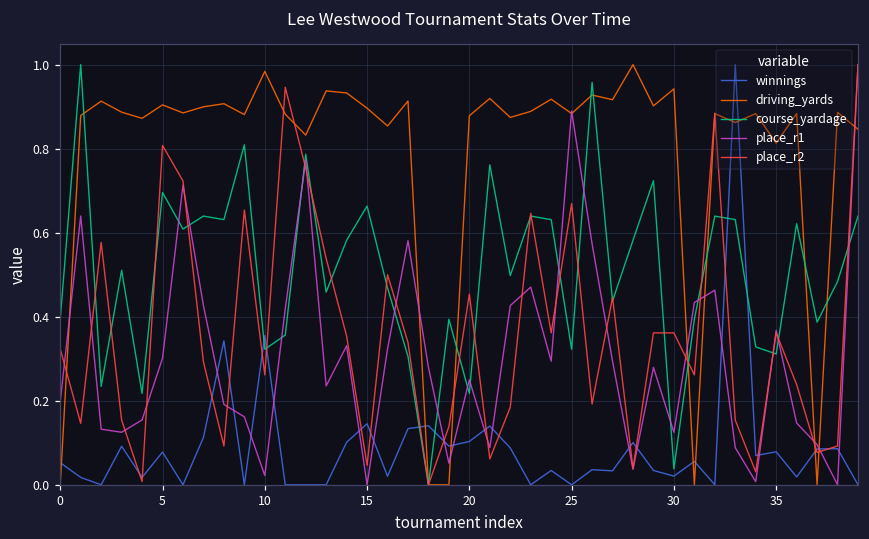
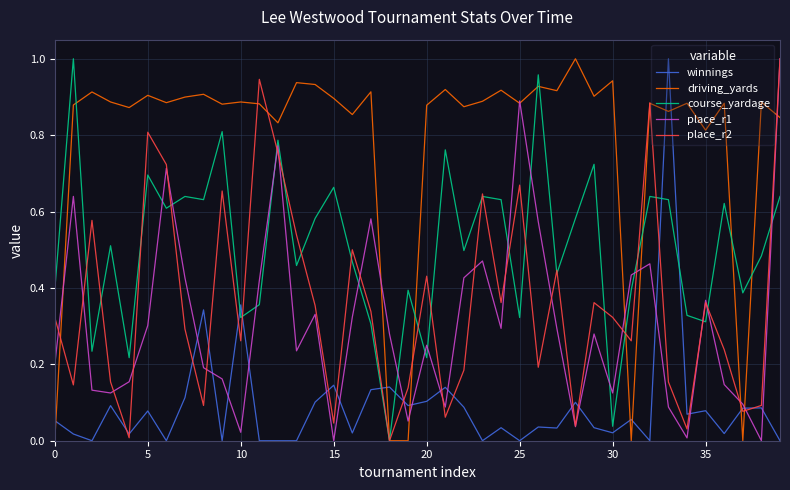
  {
    "winnings": {
      "0": 0.05,
      "5": 0.08,
      "10": 0.36,
      "15": 0.15,
      "20": 0.10,
      "25": 0.00,
      "30": 0.02,
      "35": 0.08
    },
    "driving_yards": {
      "0": 0.00,
      "5": 0.90,
-     "10": 0.98,
+     "10": 0.89,
      "15": 0.90,
      "20": 0.88,
      "30": 0.94
    },
    "course_yardage": {
      "0": 0.39,
      "5": 0.70,
      "10": 0.32,
      "15": 0.66,
      "20": 0.22,
      "25": 0.32,
      "30": 0.04,
      "35": 0.31
    },
    "place_r1": {
      "0": 0.20,
      "5": 0.30,
      "10": 0.02,
      "15": 0.00,
      "20": 0.25,
      "30": 0.13
    },
    "place_r2": {
      "0": 0.32,
      "5": 0.81,
      "10": 0.26,
      "15": 0.05,
-     "20": 0.45,
+     "20": 0.43,
      "25": 0.67,
-     "30": 0.36
+     "30": 0.32
    }
  }
